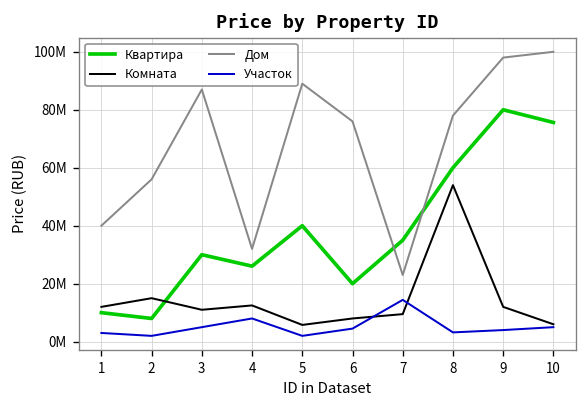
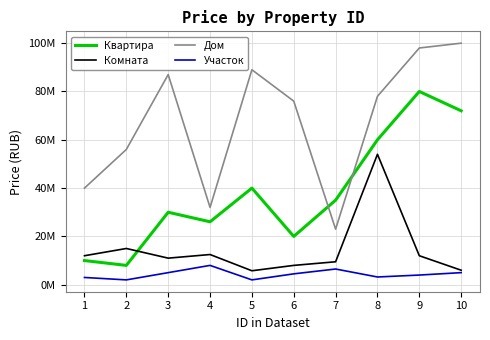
  {
    "Квартира": {
      "1": 10000000,
      "2": 8000000,
      "3": 30000000,
      "4": 26000000,
      "5": 40000000,
      "6": 20000000,
      "7": 35000000,
      "8": 60000000,
      "9": 80000000,
-     "10": 76000000
+     "10": 72000000
    },
    "Комната": {
      "1": 12000000,
      "2": 15000000,
      "3": 11000000,
      "4": 13000000,
      "5": 6000000,
      "6": 8000000,
      "7": 10000000,
      "8": 54000000,
      "9": 12000000
    },
    "Дом": {
      "1": 40000000,
      "2": 56000000,
      "3": 87000000,
      "4": 32000000,
      "5": 89000000,
      "6": 76000000,
      "7": 23000000,
      "8": 78000000,
      "9": 98000000,
      "10": 100000000
    },
    "Участок": {
      "1": 3000000,
      "2": 2000000,
      "3": 5000000,
      "4": 8000000,
      "5": 2000000,
      "6": 5000000,
-     "7": 14000000,
+     "7": 7000000,
      "8": 3000000,
      "9": 4000000
    }
  }
